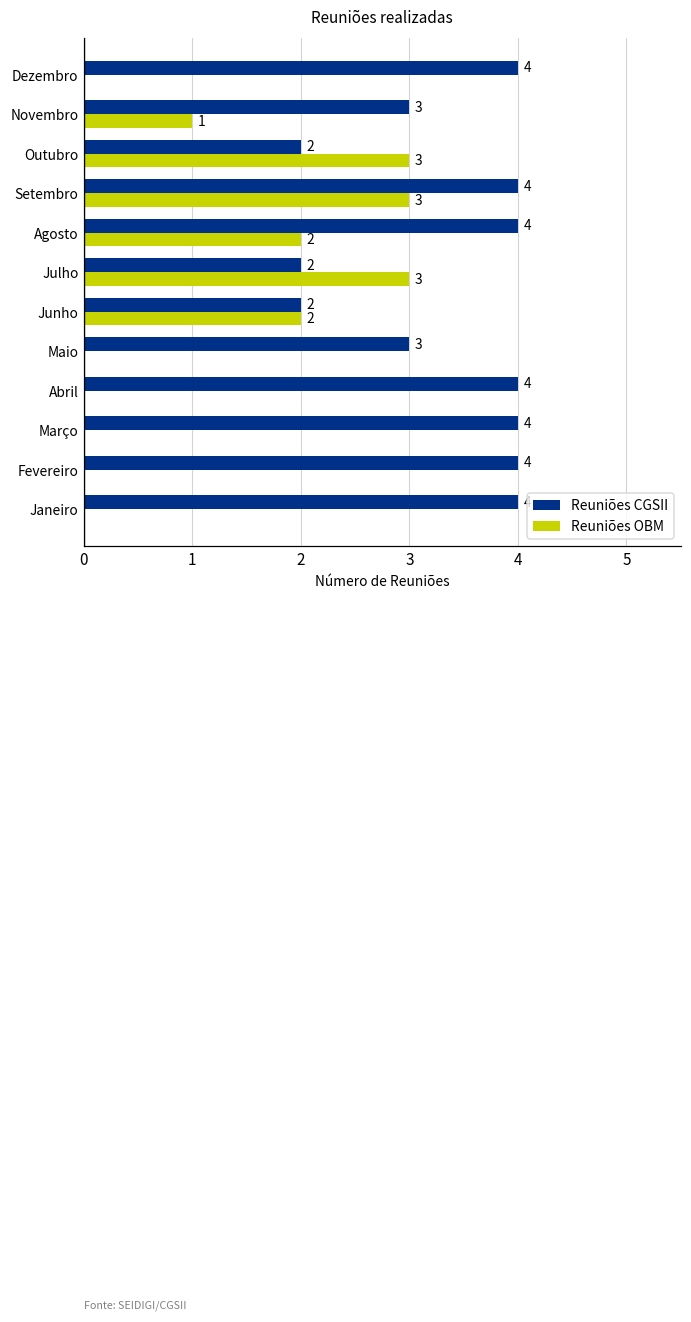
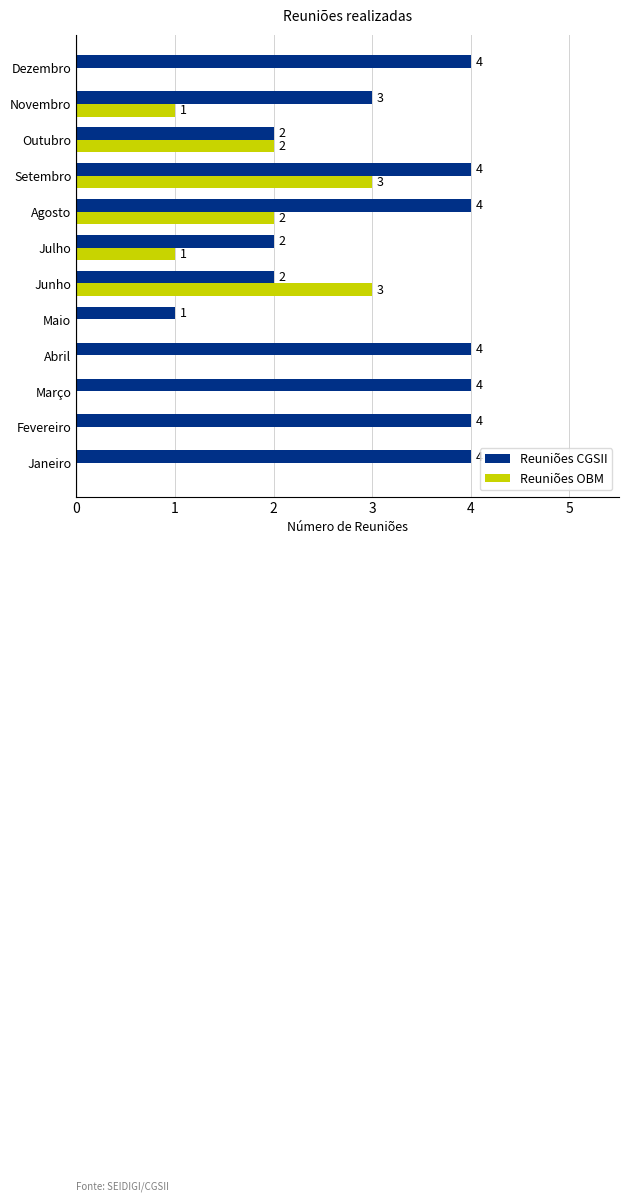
  {
    "Reuniões CGSII": {
      "Dezembro": 4,
      "Novembro": 3,
      "Outubro": 2,
      "Setembro": 4,
      "Agosto": 4,
      "Julho": 2,
      "Junho": 2,
-     "Maio": 3,
+     "Maio": 1,
      "Abril": 4,
      "Março": 4,
      "Fevereiro": 4
    },
    "Reuniões OBM": {
      "Novembro": 1,
-     "Outubro": 3,
+     "Outubro": 2,
      "Setembro": 3,
      "Agosto": 2,
-     "Julho": 3,
-     "Junho": 2
+     "Julho": 1,
+     "Junho": 3
    }
  }
